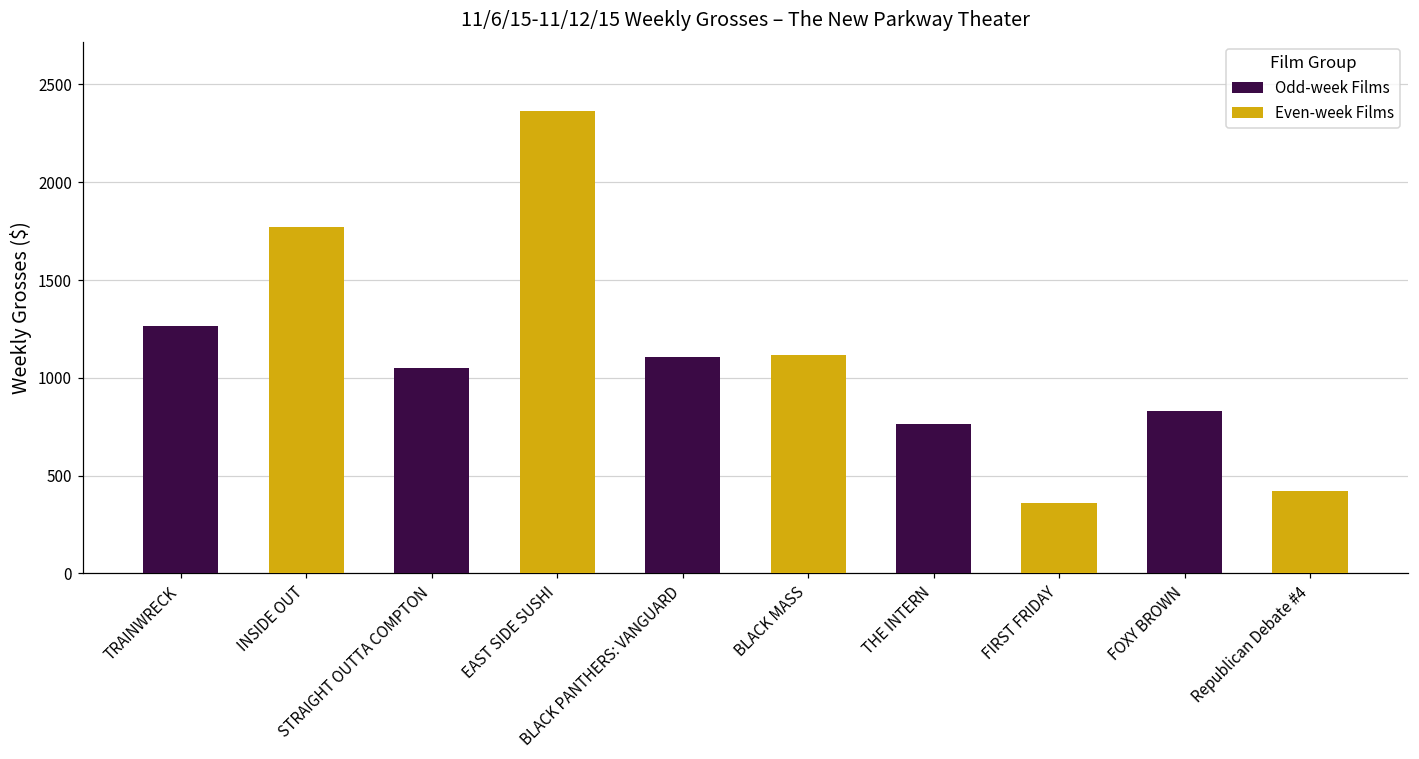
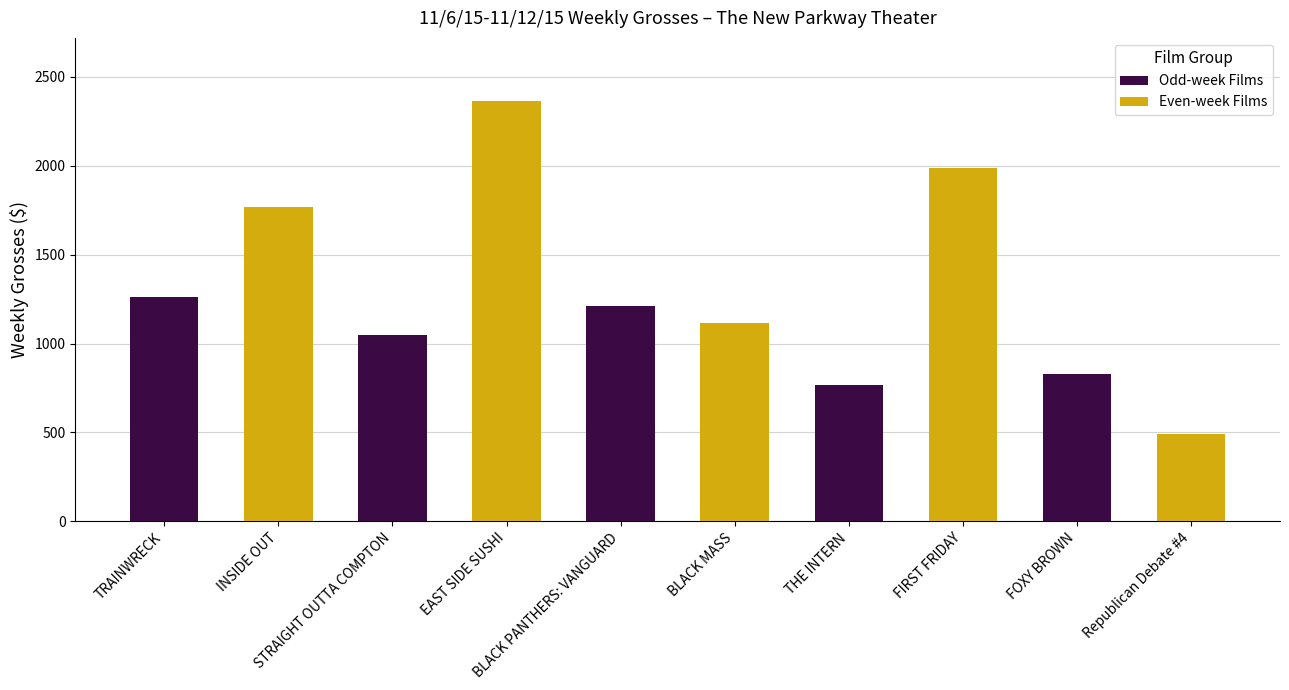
  {
    "Odd-week Films": {
      "TRAINWRECK": 1260,
      "STRAIGHT OUTTA COMPTON": 1050,
-     "BLACK PANTHERS: VANGUARD": 1110,
+     "BLACK PANTHERS: VANGUARD": 1210,
      "THE INTERN": 770,
      "FOXY BROWN": 830
    },
    "Even-week Films": {
      "INSIDE OUT": 1770,
      "EAST SIDE SUSHI": 2360,
      "BLACK MASS": 1120,
-     "FIRST FRIDAY": 360,
-     "Republican Debate #4": 420
+     "FIRST FRIDAY": 1990,
+     "Republican Debate #4": 490
    }
  }
